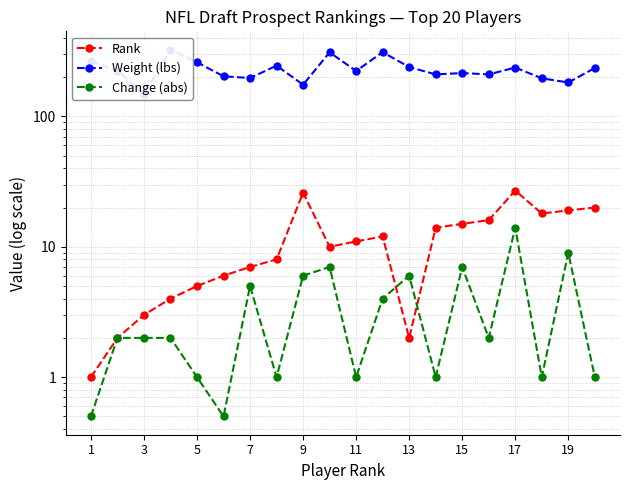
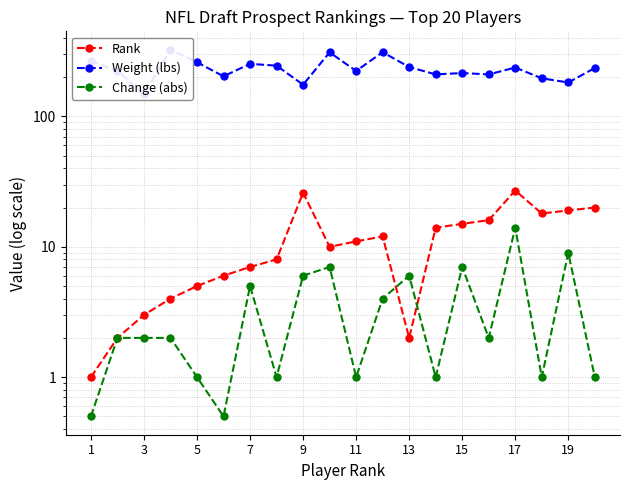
  {
    "Rank": {
      "1": 1,
      "3": 3,
      "5": 5,
      "7": 7,
      "9": 26,
      "11": 11,
      "13": 2,
      "15": 15,
      "17": 27,
      "19": 19
    },
    "Weight (lbs)": {
      "5": 260,
-     "7": 200,
+     "7": 250,
      "9": 180,
      "11": 220,
      "13": 240,
      "15": 220,
      "17": 240,
      "19": 180
    },
    "Change (abs)": {
      "1": 0.50,
      "3": 2,
      "5": 1,
      "7": 5,
      "9": 6,
      "11": 1,
      "13": 6,
      "15": 7,
      "17": 14,
      "19": 9
    }
  }
